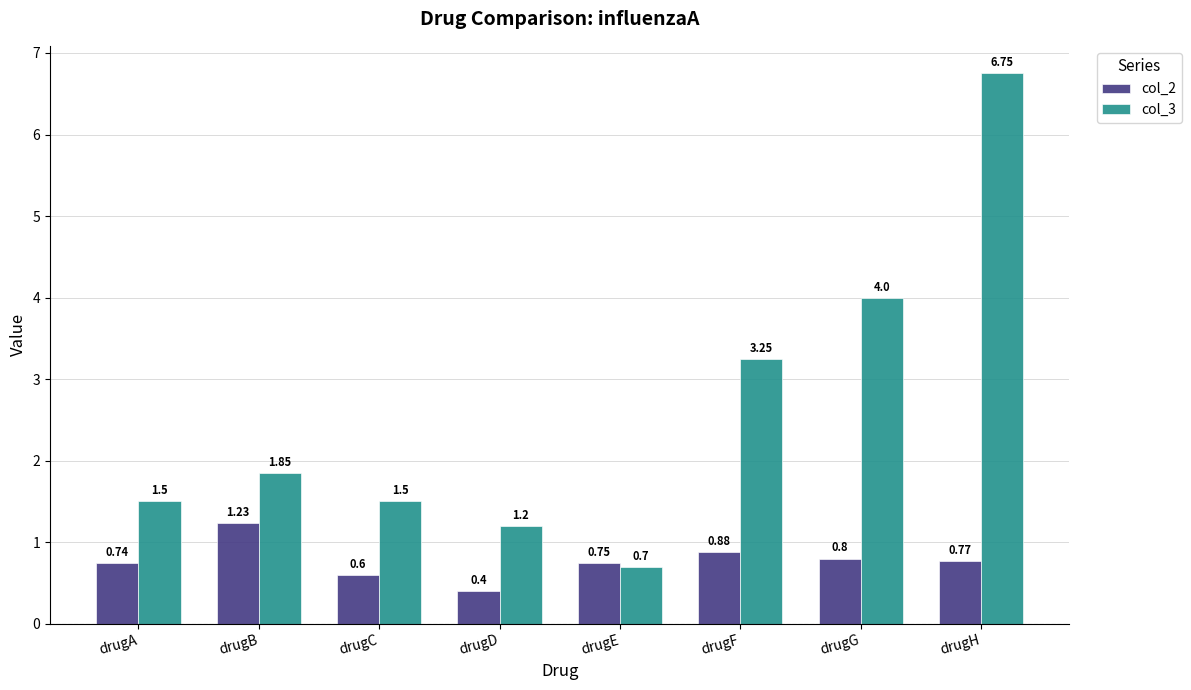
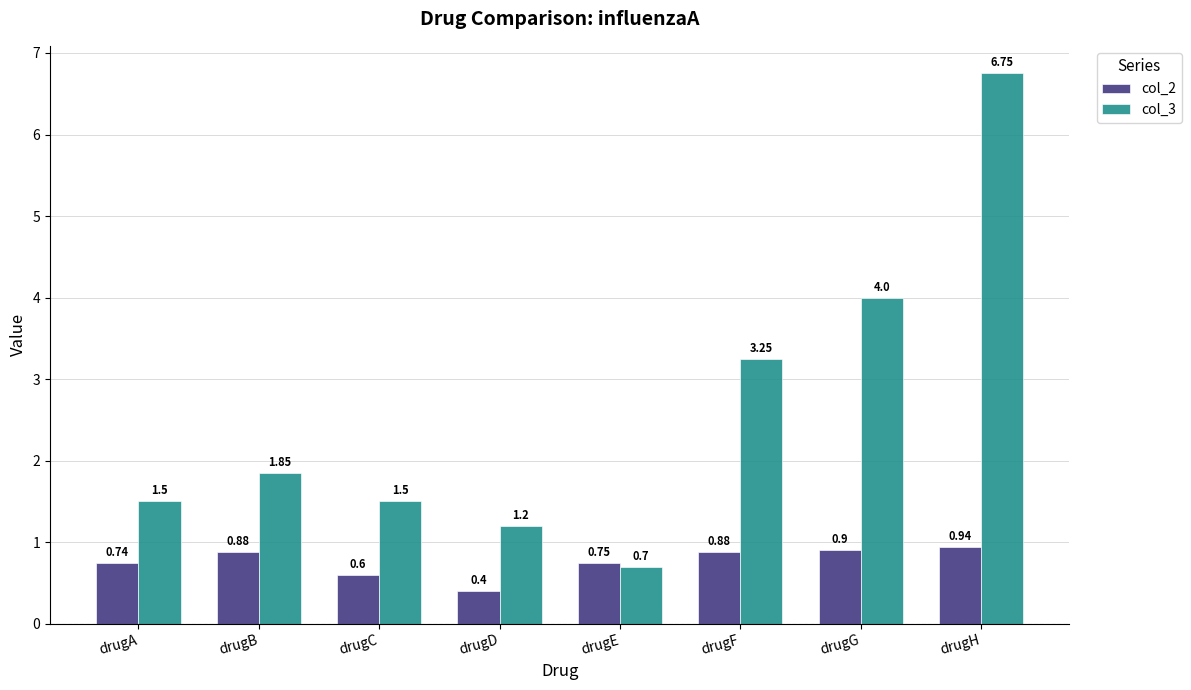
  {
    "col_2": {
      "drugA": 0.74,
-     "drugB": 1.23,
+     "drugB": 0.88,
      "drugC": 0.6,
      "drugD": 0.4,
      "drugE": 0.75,
      "drugF": 0.88,
-     "drugG": 0.8,
-     "drugH": 0.77
+     "drugG": 0.9,
+     "drugH": 0.94
    },
    "col_3": {
      "drugA": 1.5,
      "drugB": 1.85,
      "drugC": 1.5,
      "drugD": 1.2,
      "drugE": 0.7,
      "drugF": 3.25,
      "drugG": 4.0,
      "drugH": 6.75
    }
  }
